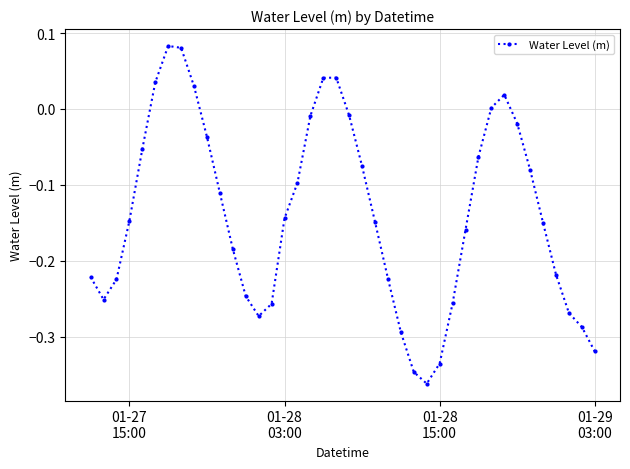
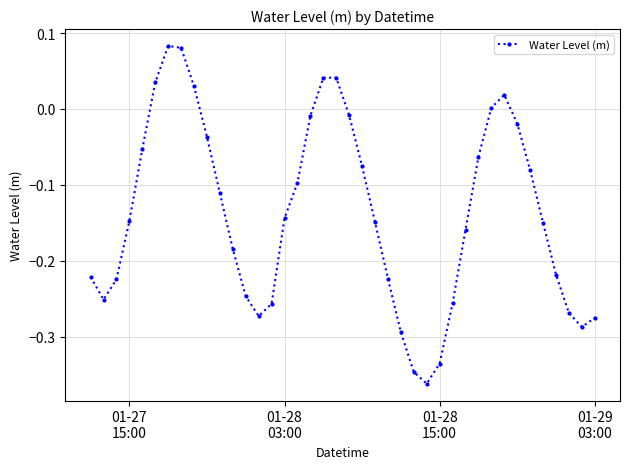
  {
    "01-27 15:00": -0.15,
    "01-28 03:00": -0.14,
    "01-28 15:00": -0.34,
-   "01-29 03:00": -0.32
+   "01-29 03:00": -0.28
  }
